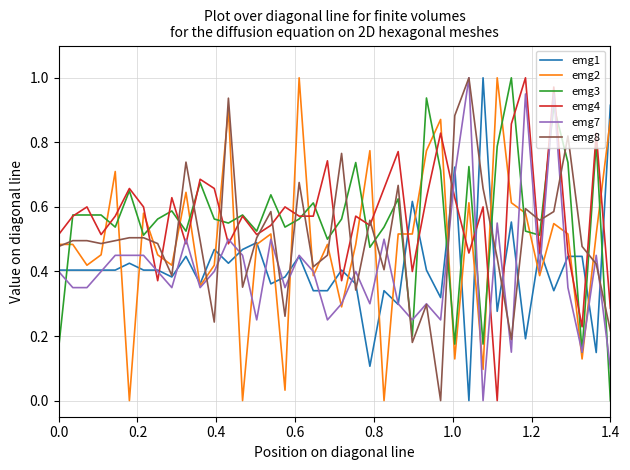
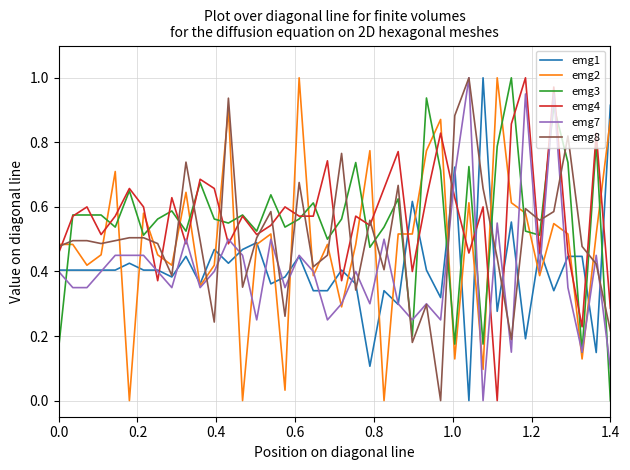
  {
    "emg1": {
      "1.4": 0.91
    },
    "emg2": {
      "1.4": 0.87
    },
    "emg3": {
      "0.0": 0.16,
      "1.4": 0.00
    },
    "emg4": {
-     "0.0": 0.51,
+     "0.0": 0.46,
      "1.4": 0.29
    },
    "emg7": {
      "1.4": 0.10
    },
    "emg8": {
      "1.4": 0.22
    }
  }
